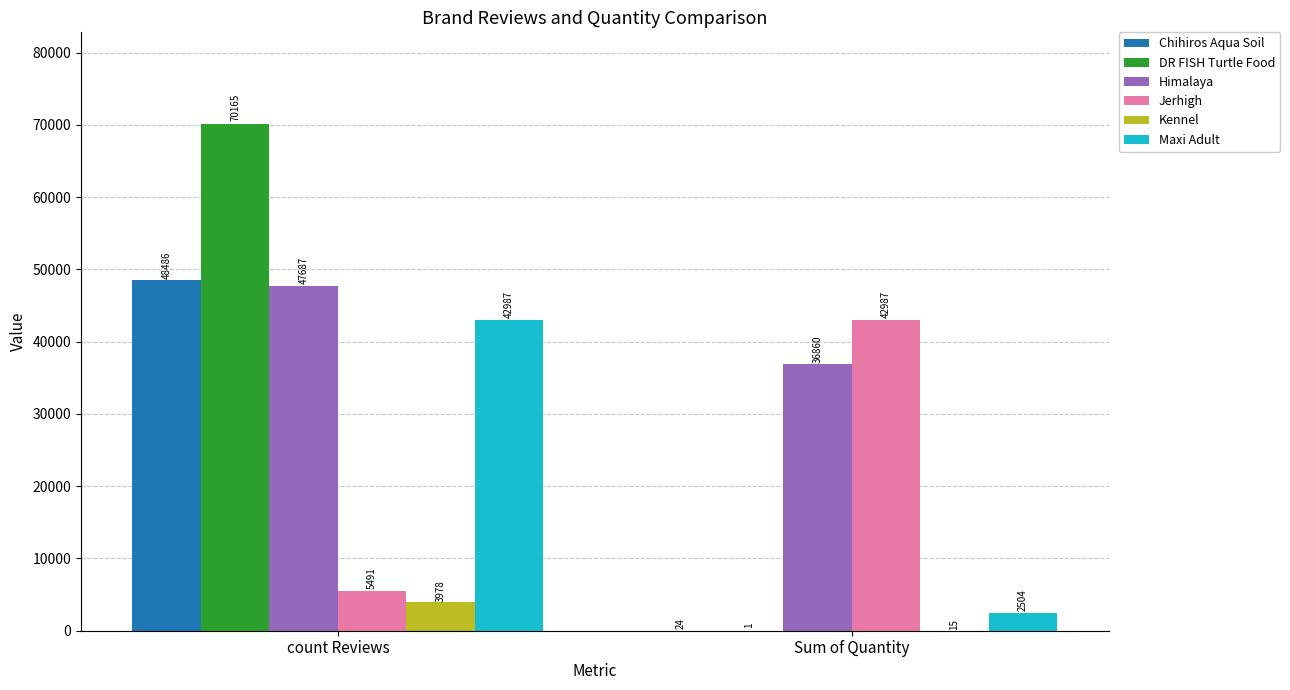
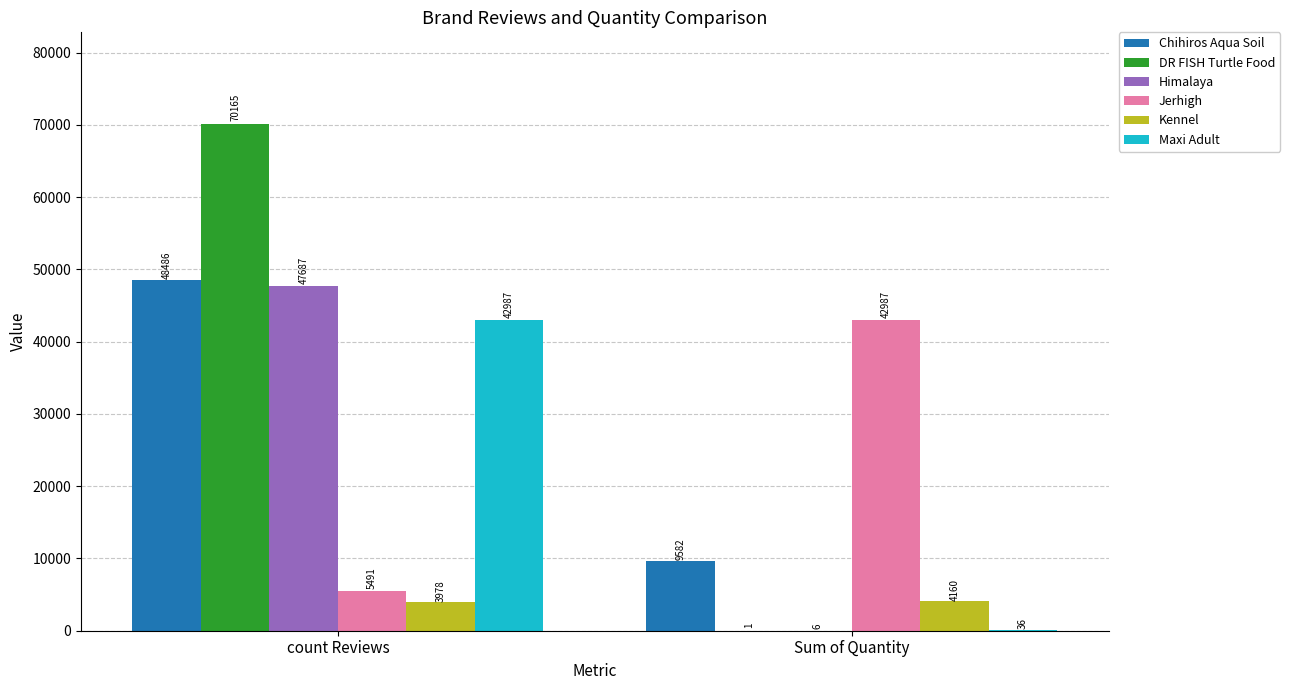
  {
    "Chihiros Aqua Soil": {
      "count Reviews": 48486,
-     "Sum of Quantity": 24
+     "Sum of Quantity": 9582
    },
    "DR FISH Turtle Food": {
      "count Reviews": 70165,
      "Sum of Quantity": 1
    },
    "Himalaya": {
      "count Reviews": 47687,
-     "Sum of Quantity": 36860
+     "Sum of Quantity": 6
    },
    "Jerhigh": {
      "count Reviews": 5491,
      "Sum of Quantity": 42987
    },
    "Kennel": {
      "count Reviews": 3978,
-     "Sum of Quantity": 15
+     "Sum of Quantity": 4160
    },
    "Maxi Adult": {
      "count Reviews": 42987,
-     "Sum of Quantity": 2504
+     "Sum of Quantity": 36
    }
  }
